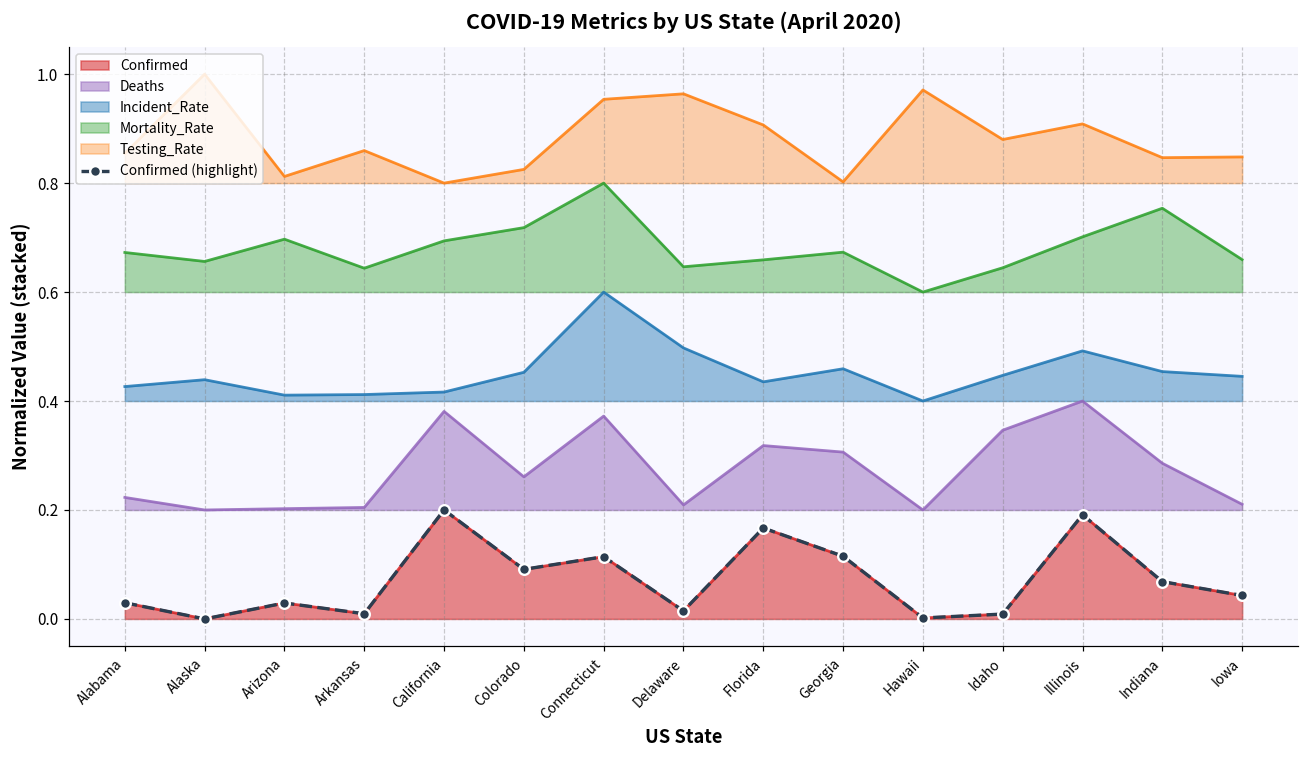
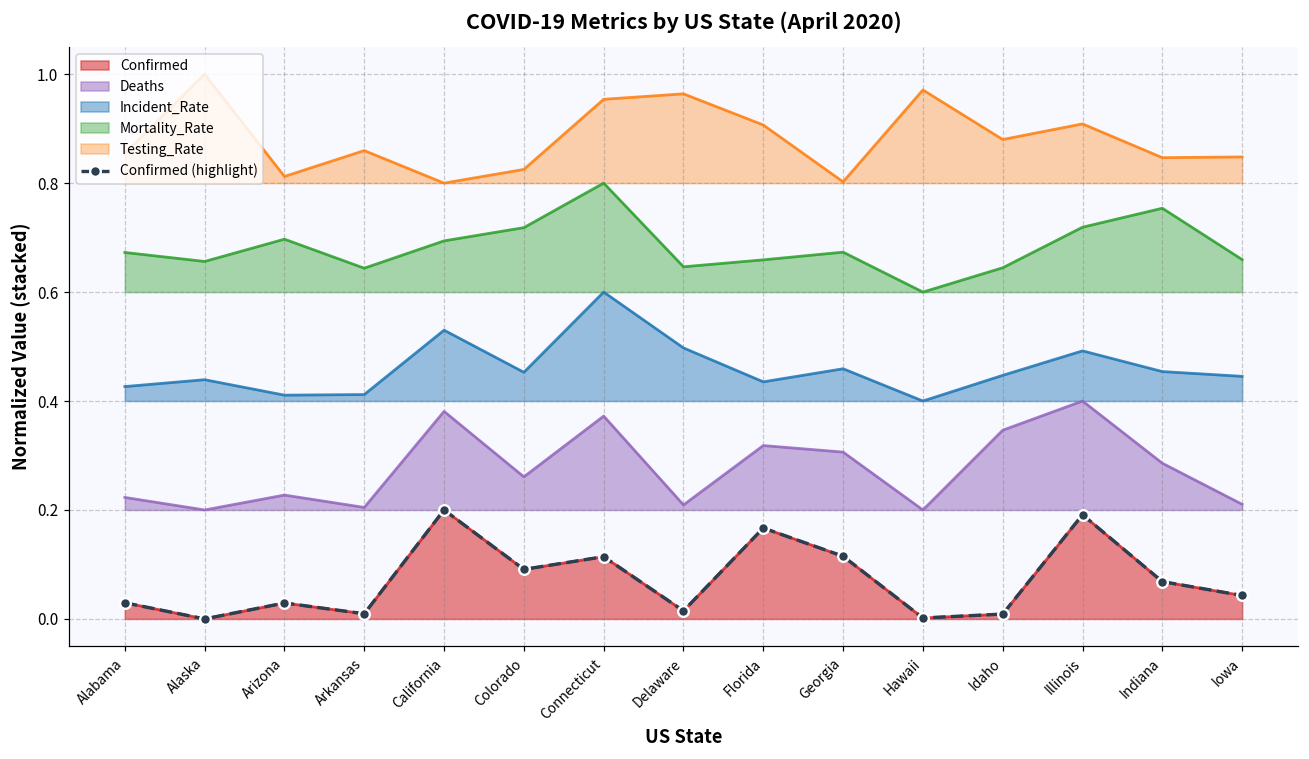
  {
    "Confirmed": {
      "Alabama": 0.03,
      "Alaska": 0.00,
      "Arizona": 0.03,
      "Arkansas": 0.01,
      "California": 0.20,
      "Colorado": 0.09,
      "Connecticut": 0.11,
      "Delaware": 0.01,
      "Florida": 0.17,
      "Georgia": 0.12,
      "Hawaii": 0.00,
      "Idaho": 0.01,
      "Illinois": 0.19,
      "Indiana": 0.07,
      "Iowa": 0.04
    },
    "Deaths": {
      "Alabama": 0.22,
      "Alaska": 0.20,
-     "Arizona": 0.20,
+     "Arizona": 0.23,
      "Arkansas": 0.20,
      "California": 0.38,
      "Colorado": 0.26,
      "Connecticut": 0.37,
      "Delaware": 0.21,
      "Florida": 0.32,
      "Georgia": 0.31,
      "Hawaii": 0.20,
      "Idaho": 0.35,
      "Illinois": 0.40,
      "Indiana": 0.29,
      "Iowa": 0.21
    },
    "Incident_Rate": {
      "Alabama": 0.43,
      "Alaska": 0.44,
      "Arizona": 0.41,
      "Arkansas": 0.41,
-     "California": 0.42,
+     "California": 0.53,
      "Colorado": 0.45,
      "Connecticut": 0.60,
      "Delaware": 0.50,
      "Florida": 0.44,
      "Georgia": 0.46,
      "Hawaii": 0.40,
      "Idaho": 0.45,
      "Illinois": 0.49,
      "Indiana": 0.45,
      "Iowa": 0.45
    },
    "Mortality_Rate": {
      "Alabama": 0.67,
      "Alaska": 0.66,
      "Arizona": 0.70,
      "Arkansas": 0.64,
      "California": 0.69,
      "Colorado": 0.72,
      "Connecticut": 0.80,
      "Delaware": 0.65,
      "Florida": 0.66,
      "Georgia": 0.67,
      "Hawaii": 0.60,
      "Idaho": 0.64,
-     "Illinois": 0.70,
+     "Illinois": 0.72,
      "Indiana": 0.75,
      "Iowa": 0.66
    },
    "Testing_Rate": {
      "Arizona": 0.81,
      "Arkansas": 0.86,
      "California": 0.80,
      "Colorado": 0.83,
      "Connecticut": 0.95,
      "Delaware": 0.96,
      "Florida": 0.91,
      "Georgia": 0.80,
      "Hawaii": 0.97,
      "Idaho": 0.88,
      "Illinois": 0.91,
      "Indiana": 0.85,
      "Iowa": 0.85
    }
  }
